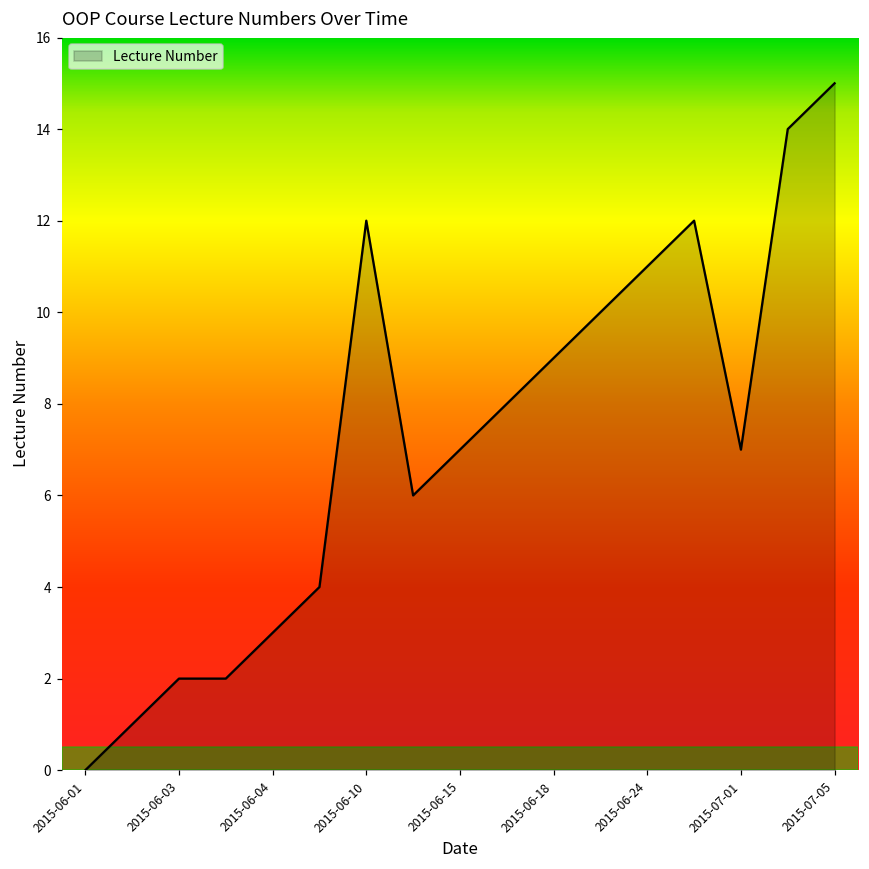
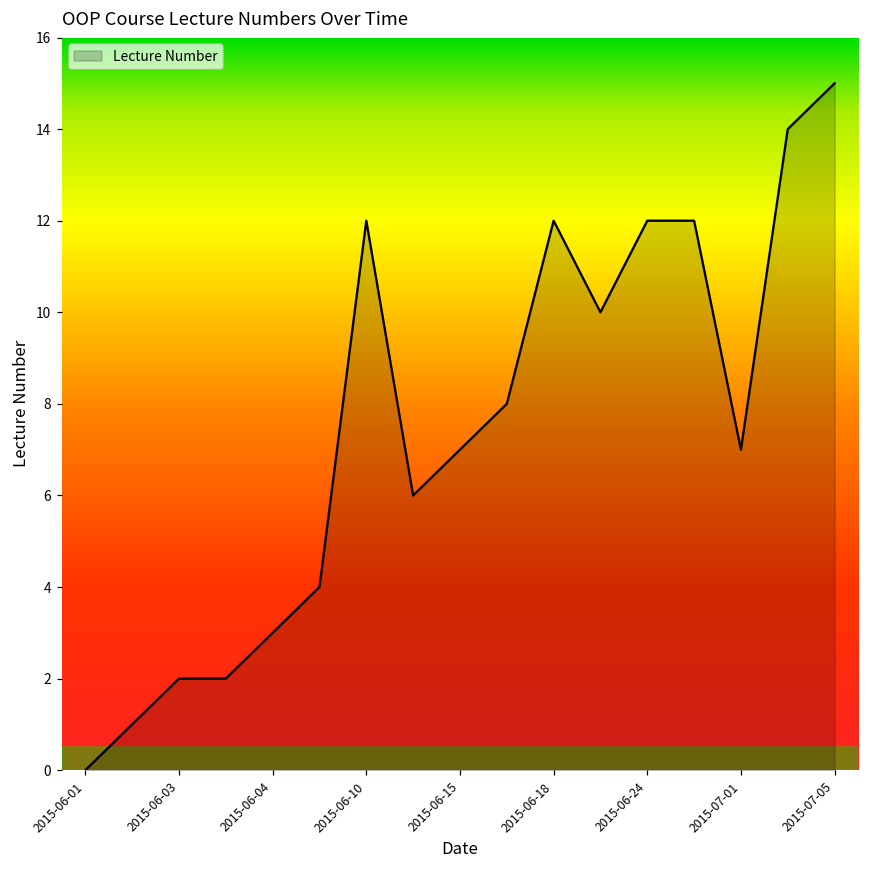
  {
    "2015-06-04": 3,
    "2015-06-10": 12,
    "2015-06-15": 7,
-   "2015-06-18": 9,
-   "2015-06-24": 11,
+   "2015-06-18": 12,
+   "2015-06-24": 12,
    "2015-07-01": 7,
    "2015-07-05": 15
  }
